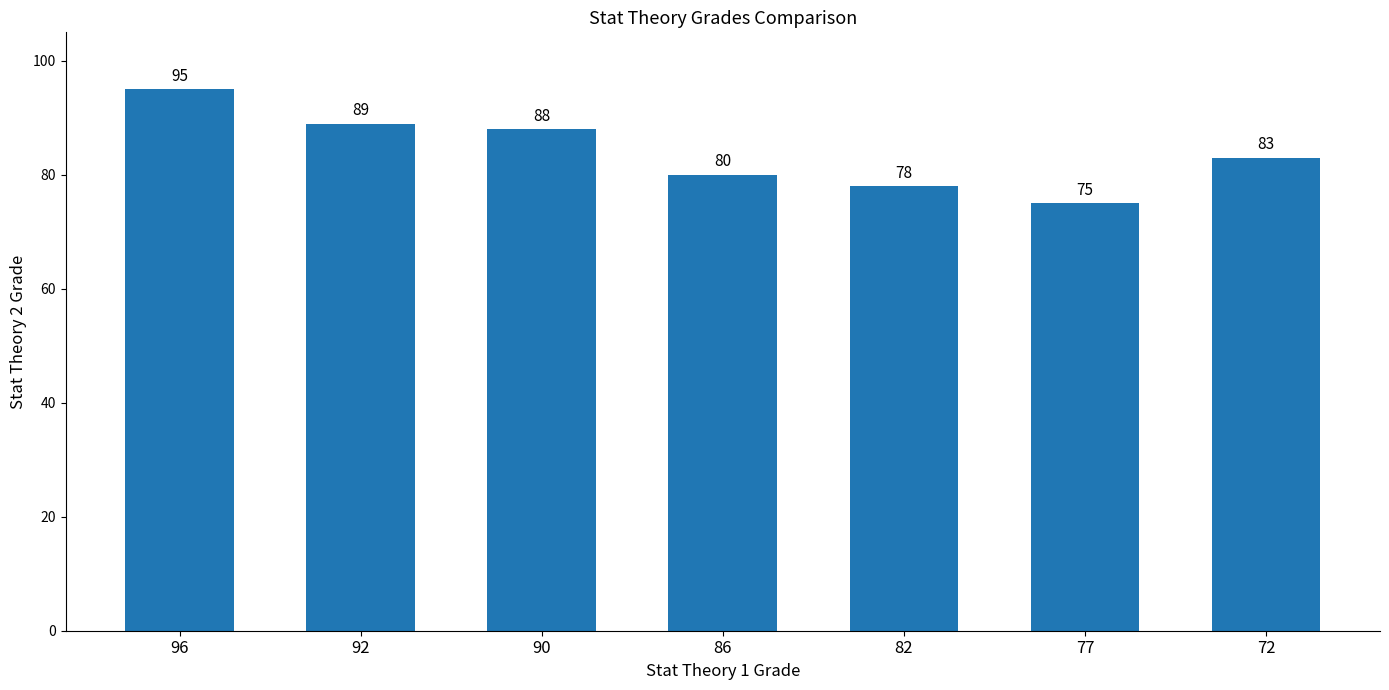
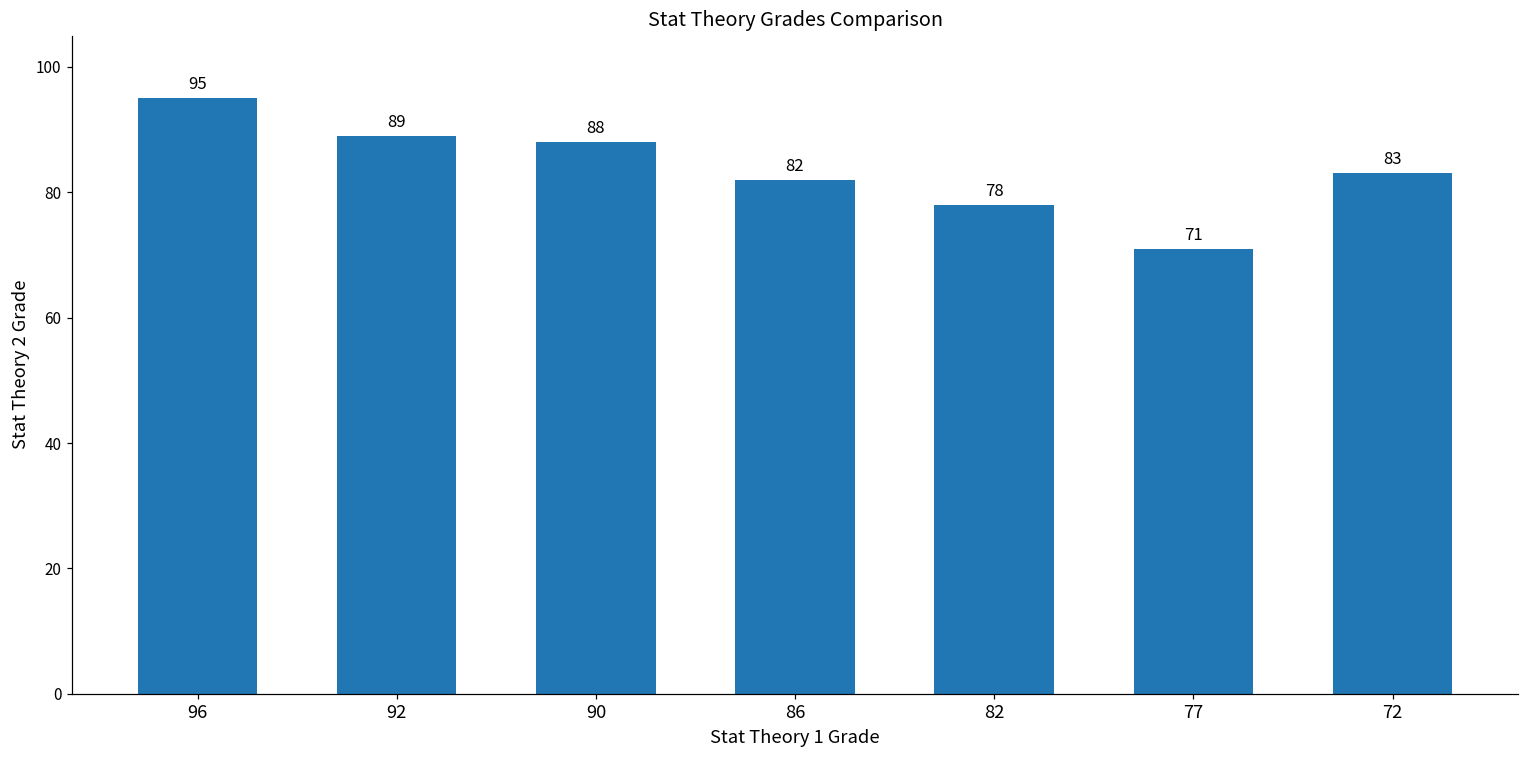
  {
    "96": 95,
    "92": 89,
    "90": 88,
-   "86": 80,
+   "86": 82,
    "82": 78,
-   "77": 75,
+   "77": 71,
    "72": 83
  }
